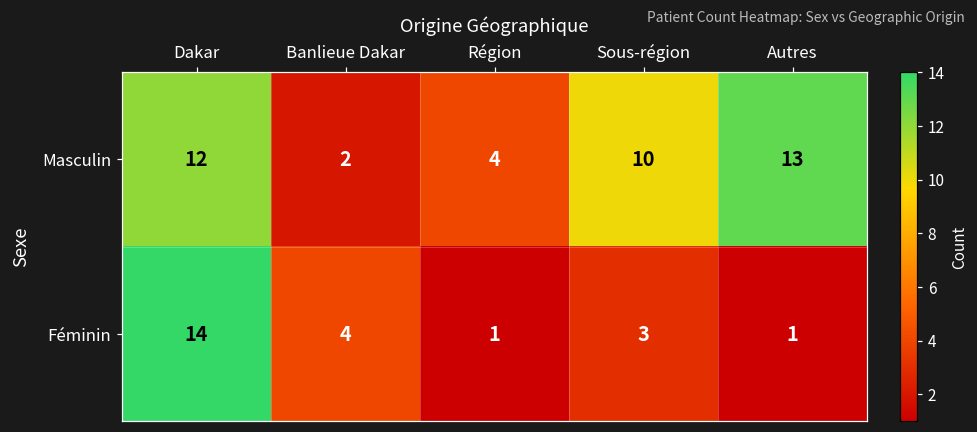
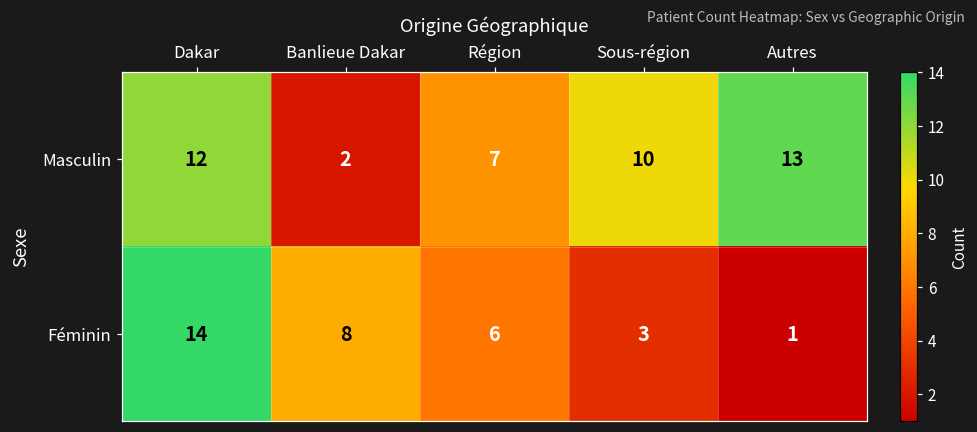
  {
    "Masculin": {
      "Dakar": 12,
      "Banlieue Dakar": 2,
-     "Région": 4,
+     "Région": 7,
      "Sous-région": 10,
      "Autres": 13
    },
    "Féminin": {
      "Dakar": 14,
-     "Banlieue Dakar": 4,
-     "Région": 1,
+     "Banlieue Dakar": 8,
+     "Région": 6,
      "Sous-région": 3,
      "Autres": 1
    }
  }
